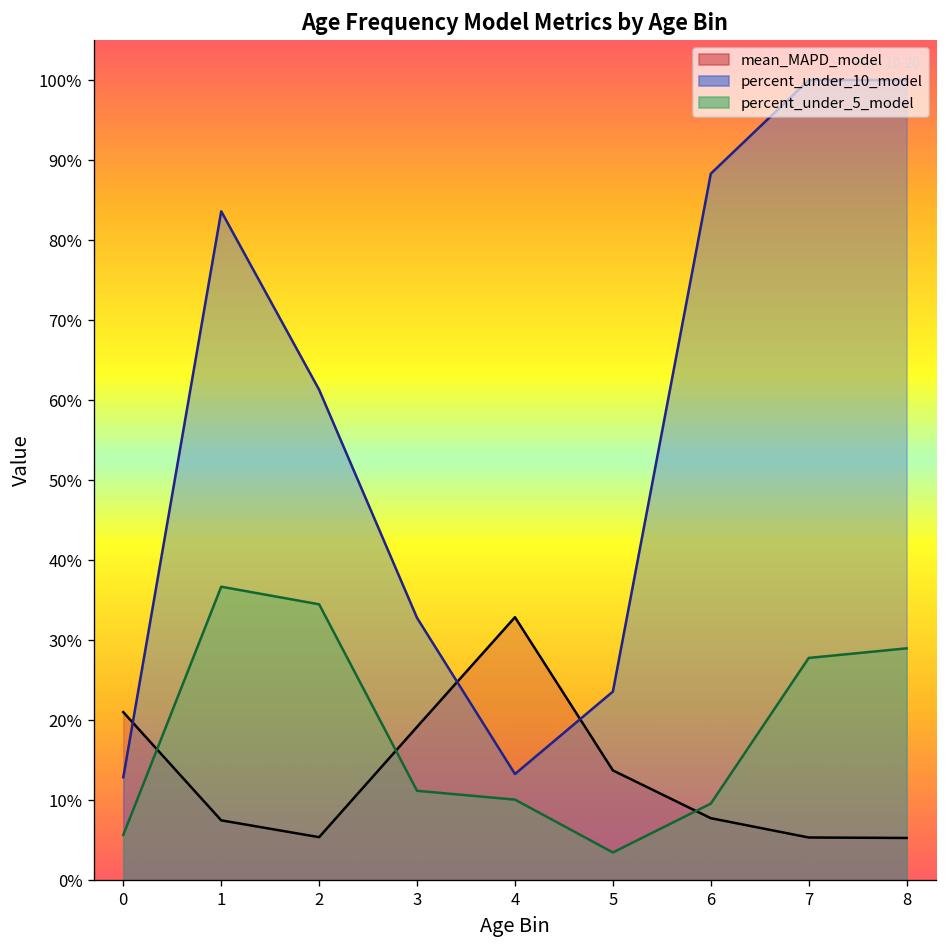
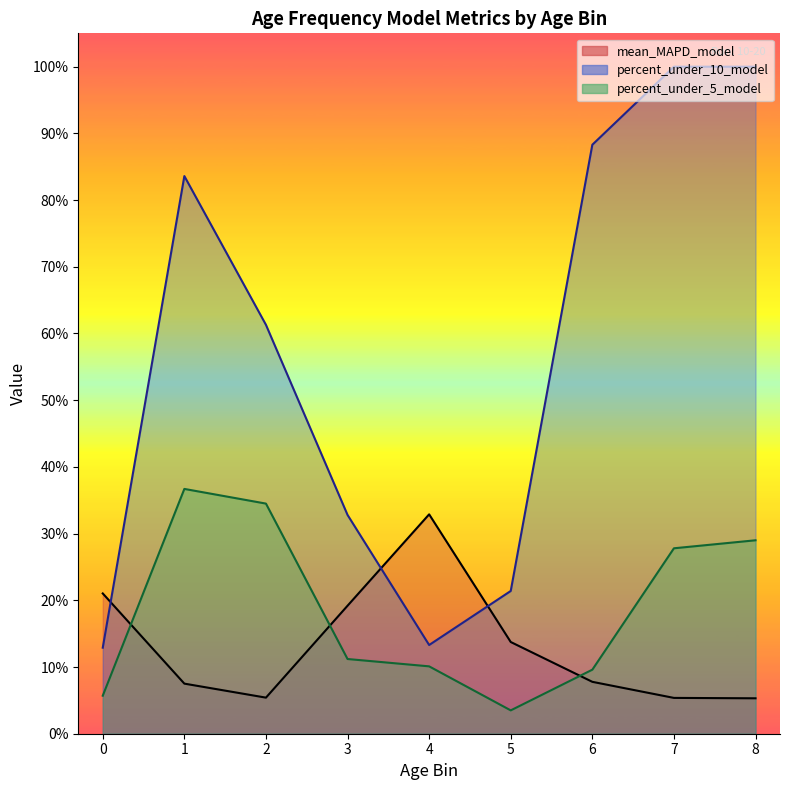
  {
    "mean_MAPD_model": {
      "0": "21%",
      "1": "8%",
      "2": "5%",
      "3": "19%",
      "4": "33%",
      "5": "14%",
      "6": "8%",
      "7": "5%",
      "8": "5%"
    },
    "percent_under_10_model": {
      "0": "13%",
      "1": "84%",
      "2": "61%",
      "3": "33%",
      "4": "13%",
-     "5": "24%",
+     "5": "21%",
      "6": "88%"
    },
    "percent_under_5_model": {
      "0": "6%",
      "1": "37%",
      "2": "35%",
      "3": "11%",
      "4": "10%",
      "5": "4%",
      "6": "10%",
      "7": "28%",
      "8": "29%"
    }
  }
